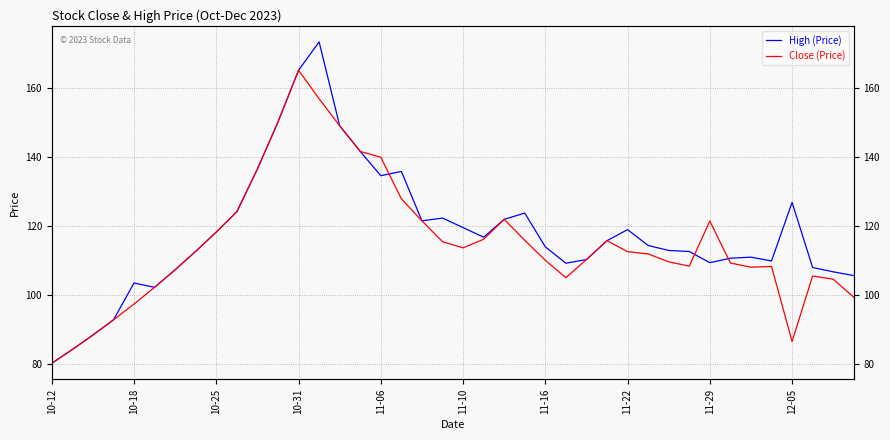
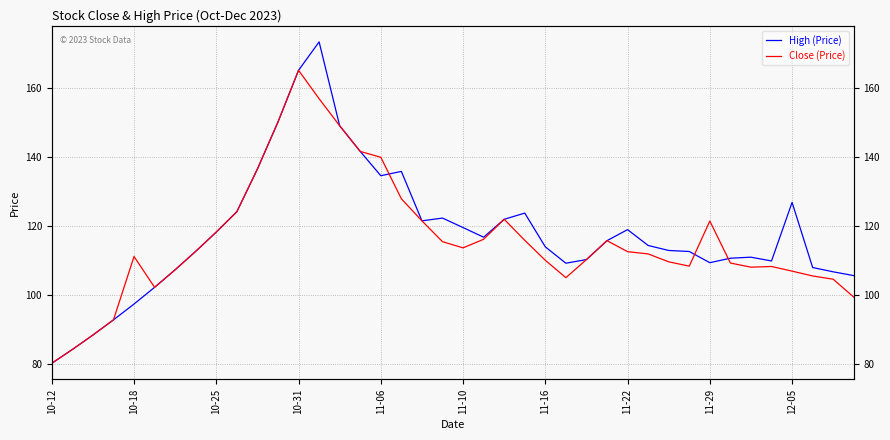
  {
    "High (Price)": {
-     "10-18": 104,
+     "10-18": 97,
      "11-06": 135,
      "11-10": 120,
      "11-16": 114,
      "11-22": 119,
      "11-29": 109,
      "12-05": 127
    },
    "Close (Price)": {
-     "10-18": 97,
+     "10-18": 111,
      "11-06": 140,
      "11-10": 114,
      "11-16": 110,
      "11-22": 113,
      "11-29": 122,
-     "12-05": 87
+     "12-05": 107
    }
  }
